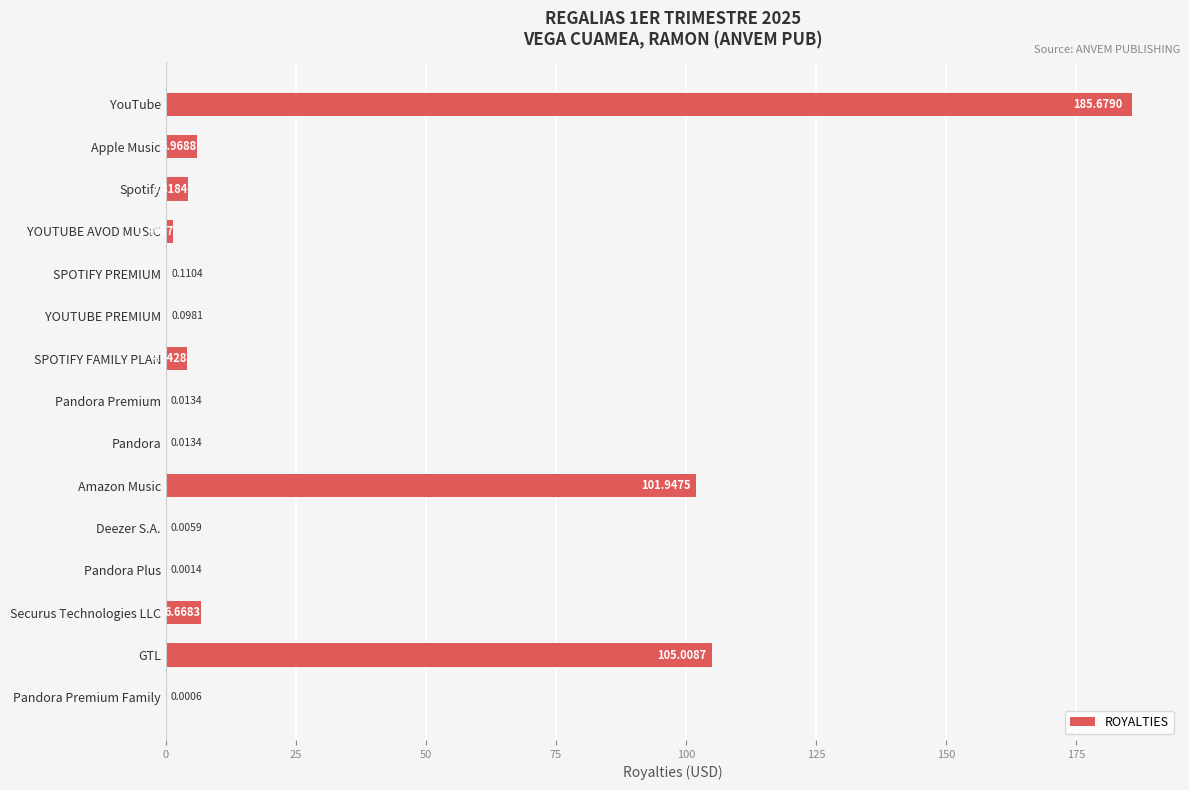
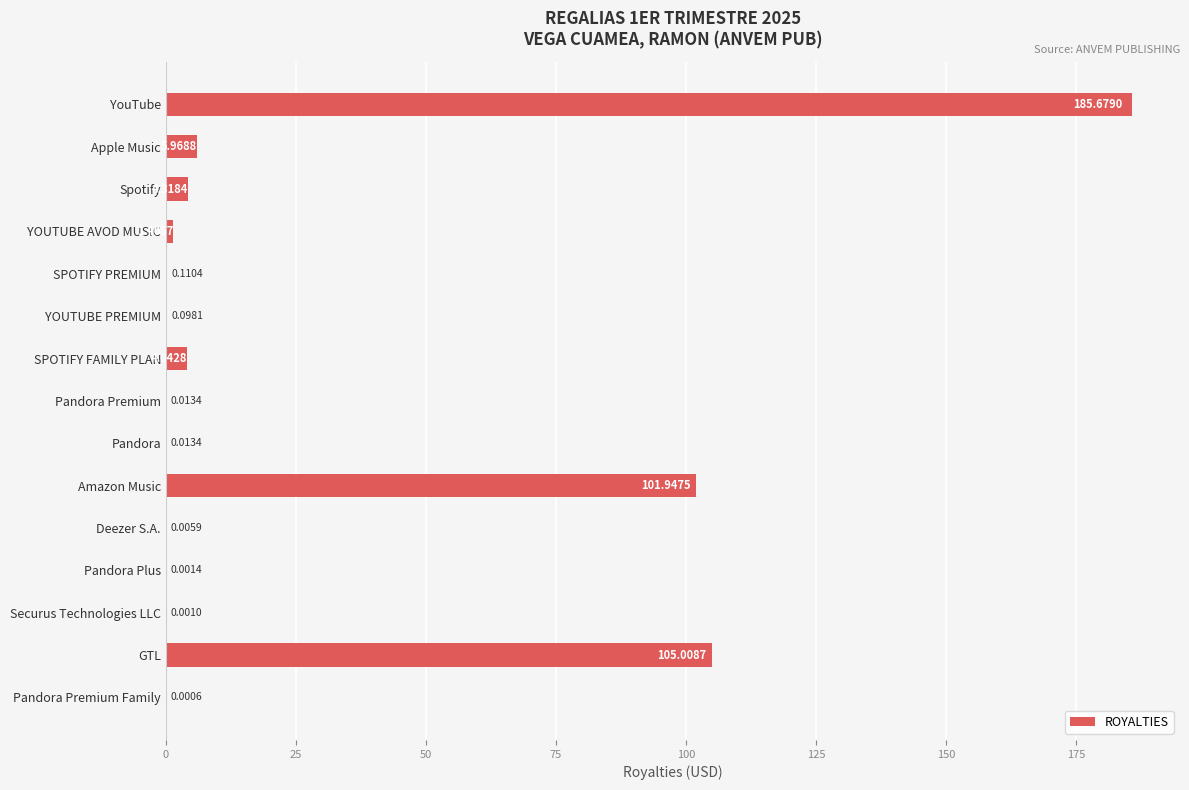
  {
    "YouTube": 185.6790,
    "Apple Music": 5.9688,
    "Spotify": 4.3184,
    "SPOTIFY PREMIUM": 0.1104,
    "YOUTUBE PREMIUM": 0.0981,
    "SPOTIFY FAMILY PLAN": 4.0428,
    "Pandora Premium": 0.0134,
    "Pandora": 0.0134,
    "Amazon Music": 101.9475,
    "Deezer S.A.": 0.0059,
    "Pandora Plus": 0.0014,
-   "Securus Technologies LLC": 6.6683,
+   "Securus Technologies LLC": 0.0010,
    "GTL": 105.0087,
    "Pandora Premium Family": 0.0006
  }
